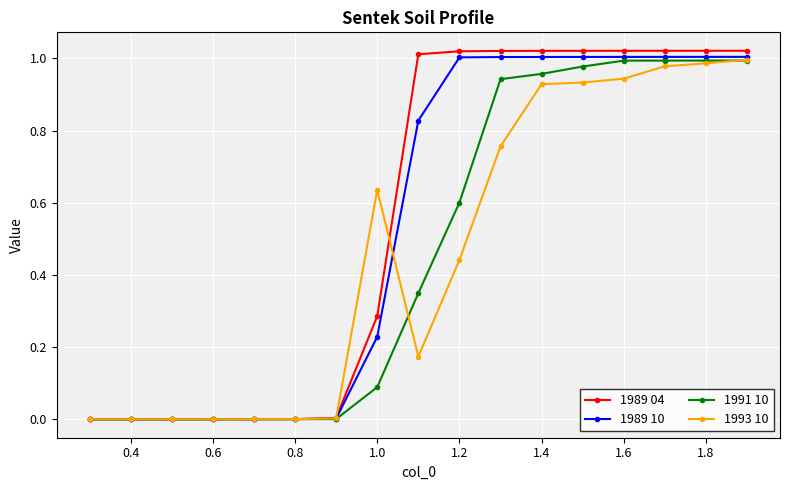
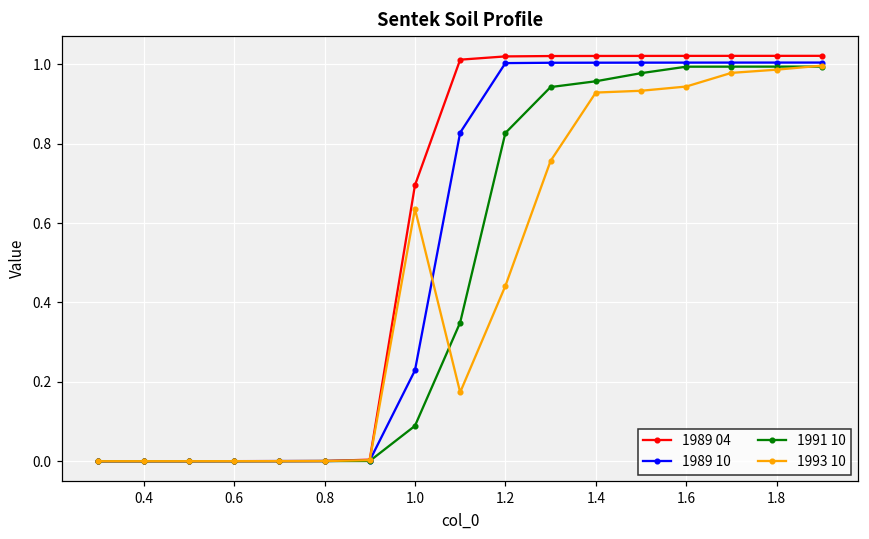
  {
    "1989 04": {
-     "1.0": 0.29,
+     "1.0": 0.70,
      "1.2": 1.02,
      "1.4": 1.02,
      "1.6": 1.02,
      "1.8": 1.02
    },
    "1989 10": {
      "1.0": 0.23,
      "1.2": 1.00,
      "1.4": 1.00,
      "1.6": 1.00,
      "1.8": 1.00
    },
    "1991 10": {
      "1.0": 0.09,
-     "1.2": 0.60,
+     "1.2": 0.83,
      "1.4": 0.96,
      "1.6": 0.99,
      "1.8": 0.99
    },
    "1993 10": {
      "1.0": 0.64,
      "1.2": 0.44,
      "1.4": 0.93,
      "1.6": 0.94,
      "1.8": 0.99
    }
  }
